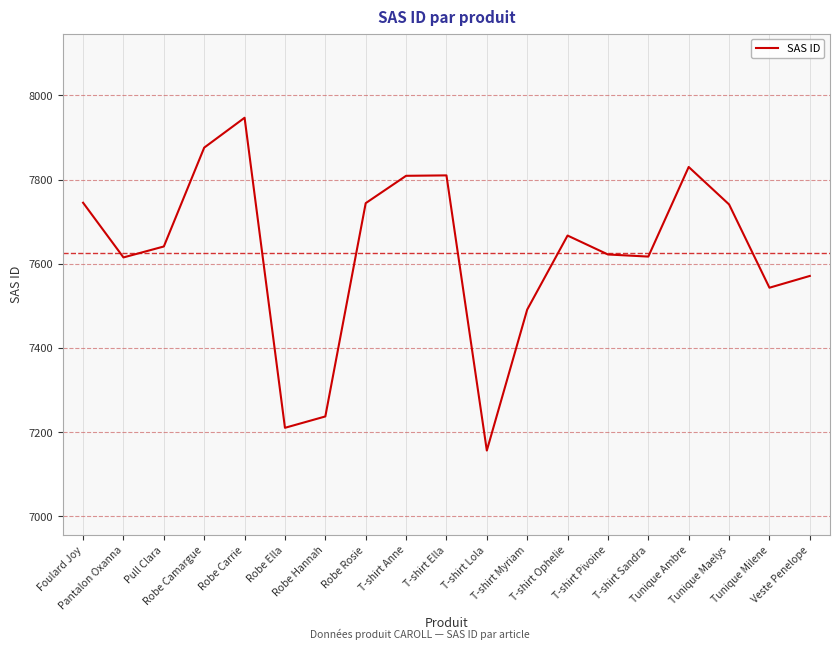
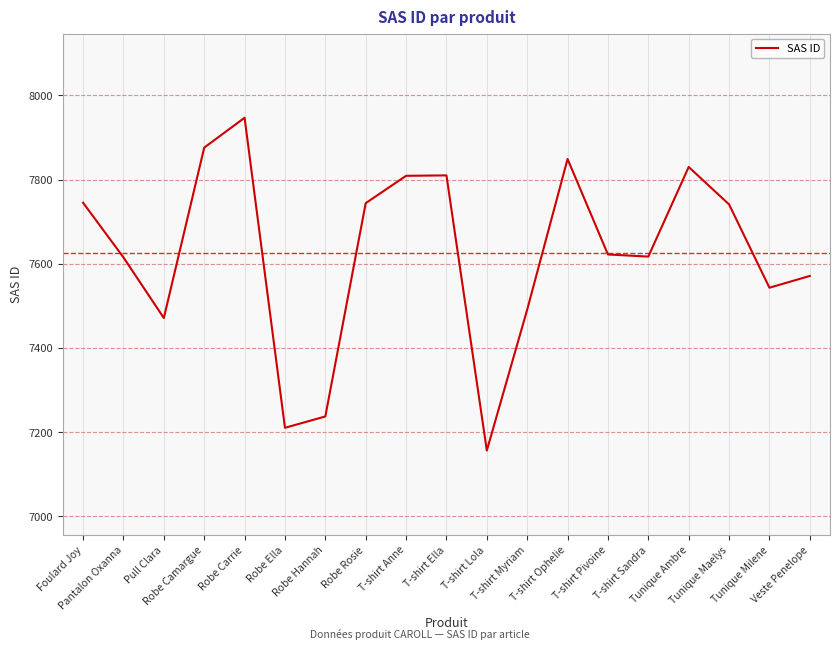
  {
    "Foulard Joy": 7750,
    "Pantalon Oxanna": 7620,
-   "Pull Clara": 7640,
+   "Pull Clara": 7470,
    "Robe Camargue": 7880,
    "Robe Carrie": 7950,
    "Robe Ella": 7210,
    "Robe Hannah": 7240,
    "Robe Rosie": 7740,
    "T-shirt Anne": 7810,
    "T-shirt Ella": 7810,
    "T-shirt Lola": 7160,
    "T-shirt Myriam": 7490,
-   "T-shirt Ophelie": 7670,
+   "T-shirt Ophelie": 7850,
    "T-shirt Pivoine": 7620,
    "T-shirt Sandra": 7620,
    "Tunique Ambre": 7830,
    "Tunique Maelys": 7740,
    "Tunique Milene": 7540,
    "Veste Penelope": 7570
  }
